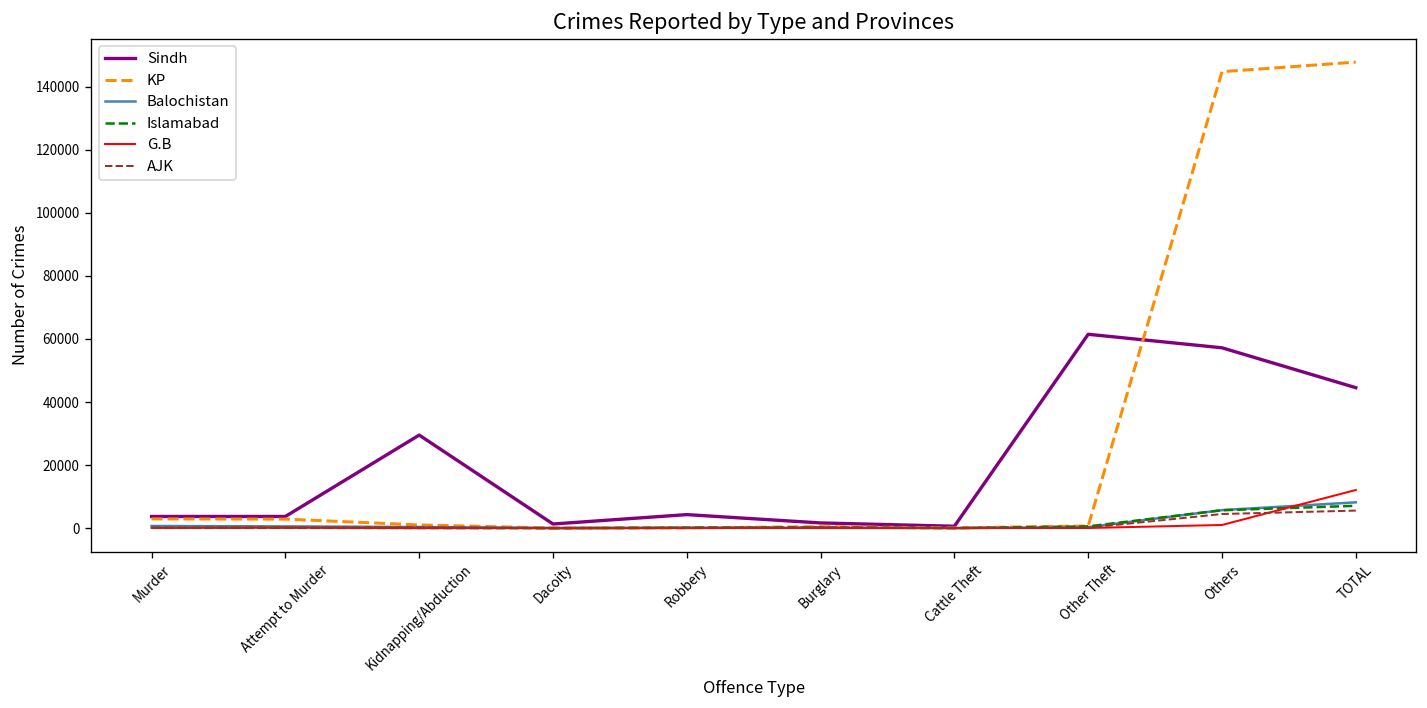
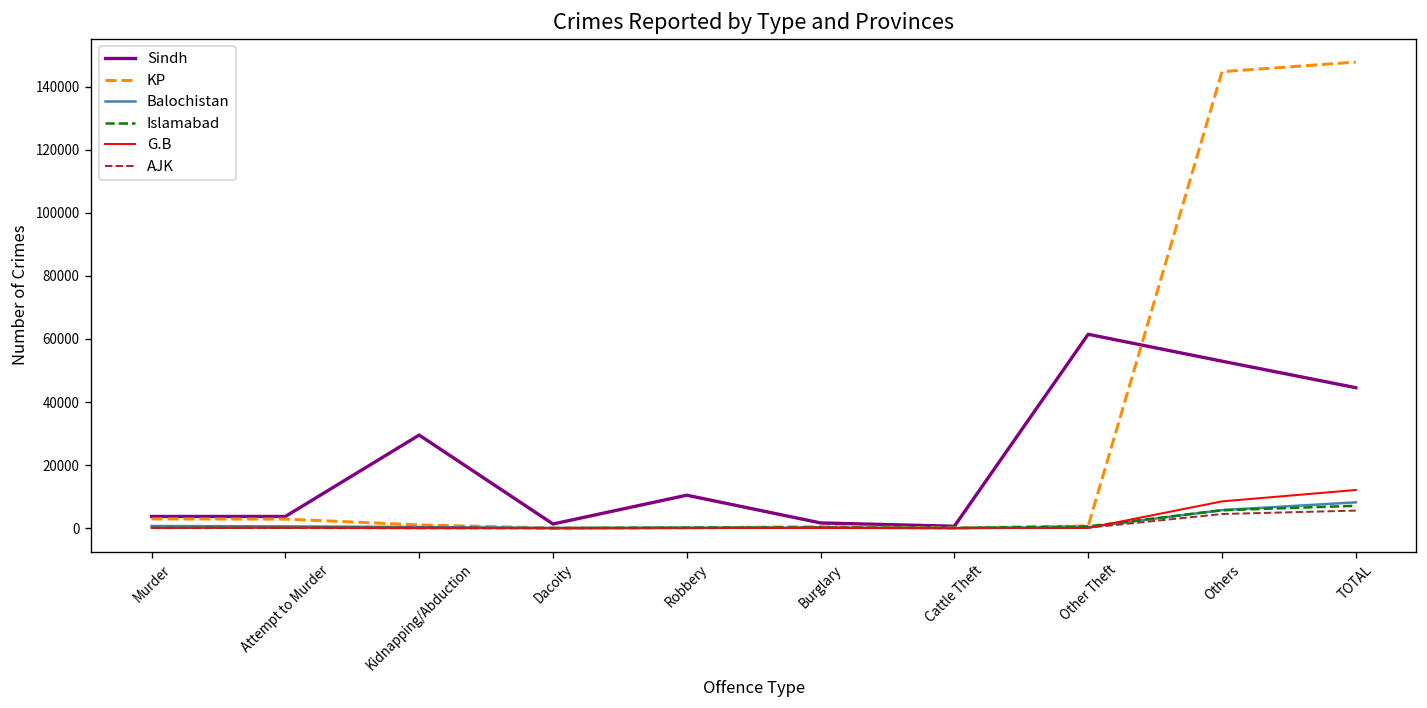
  {
    "Sindh": {
      "Kidnapping/Abduction": 30000,
      "Dacoity": 1000,
-     "Robbery": 4000,
+     "Robbery": 10000,
      "Burglary": 2000,
      "Other Theft": 61000,
-     "Others": 57000,
+     "Others": 53000,
      "TOTAL": 45000
    },
    "KP": {
      "Others": 145000,
      "TOTAL": 148000
    },
    "Balochistan": {
      "TOTAL": 8000
    },
    "Islamabad": {
      "TOTAL": 7000
    },
    "G.B": {
-     "Others": 1000,
+     "Others": 9000,
      "TOTAL": 12000
    },
    "AJK": {
      "Others": 5000,
      "TOTAL": 6000
    }
  }
